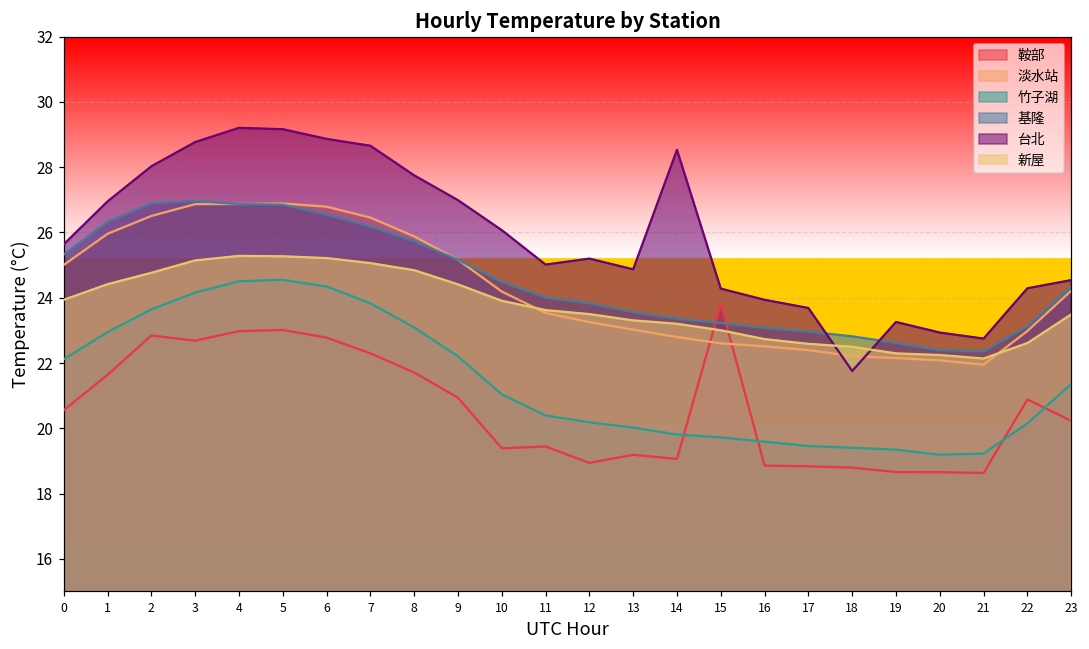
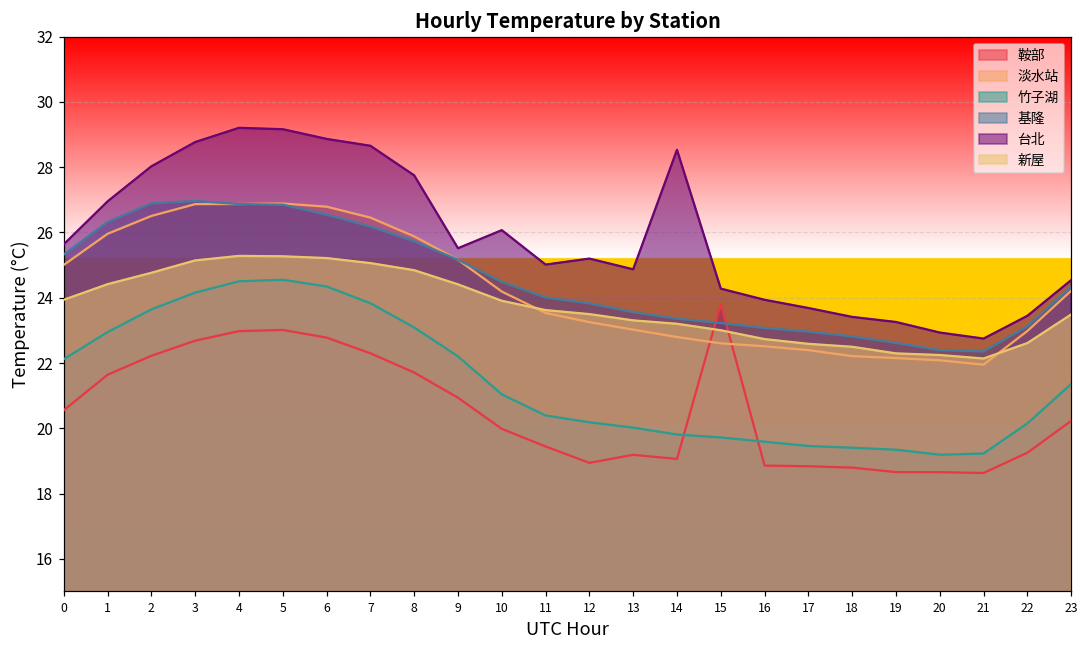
  {
    "鞍部": {
      "0": 20.6,
      "1": 21.6,
-     "2": 22.8,
+     "2": 22.2,
      "3": 22.7,
      "4": 23.0,
      "5": 23.0,
      "6": 22.8,
      "7": 22.3,
      "8": 21.7,
      "9": 20.9,
-     "10": 19.4,
+     "10": 20.0,
      "11": 19.4,
      "12": 18.9,
      "13": 19.2,
      "14": 19.1,
      "15": 23.8,
      "16": 18.9,
      "17": 18.8,
      "18": 18.8,
      "19": 18.7,
      "20": 18.7,
      "21": 18.6,
-     "22": 20.9,
+     "22": 19.3,
      "23": 20.2
    },
    "台北": {
      "0": 25.6,
      "1": 27.0,
      "2": 28.0,
      "3": 28.8,
      "4": 29.2,
      "5": 29.2,
      "6": 28.9,
      "7": 28.7,
      "8": 27.7,
-     "9": 27.0,
+     "9": 25.5,
      "10": 26.1,
      "11": 25.0,
      "12": 25.2,
      "13": 24.9,
      "14": 28.5,
      "15": 24.3,
      "16": 23.9,
      "17": 23.7,
-     "18": 21.8,
+     "18": 23.4,
      "19": 23.3,
      "20": 22.9,
      "21": 22.7,
-     "22": 24.3,
+     "22": 23.4,
      "23": 24.5
    }
  }
